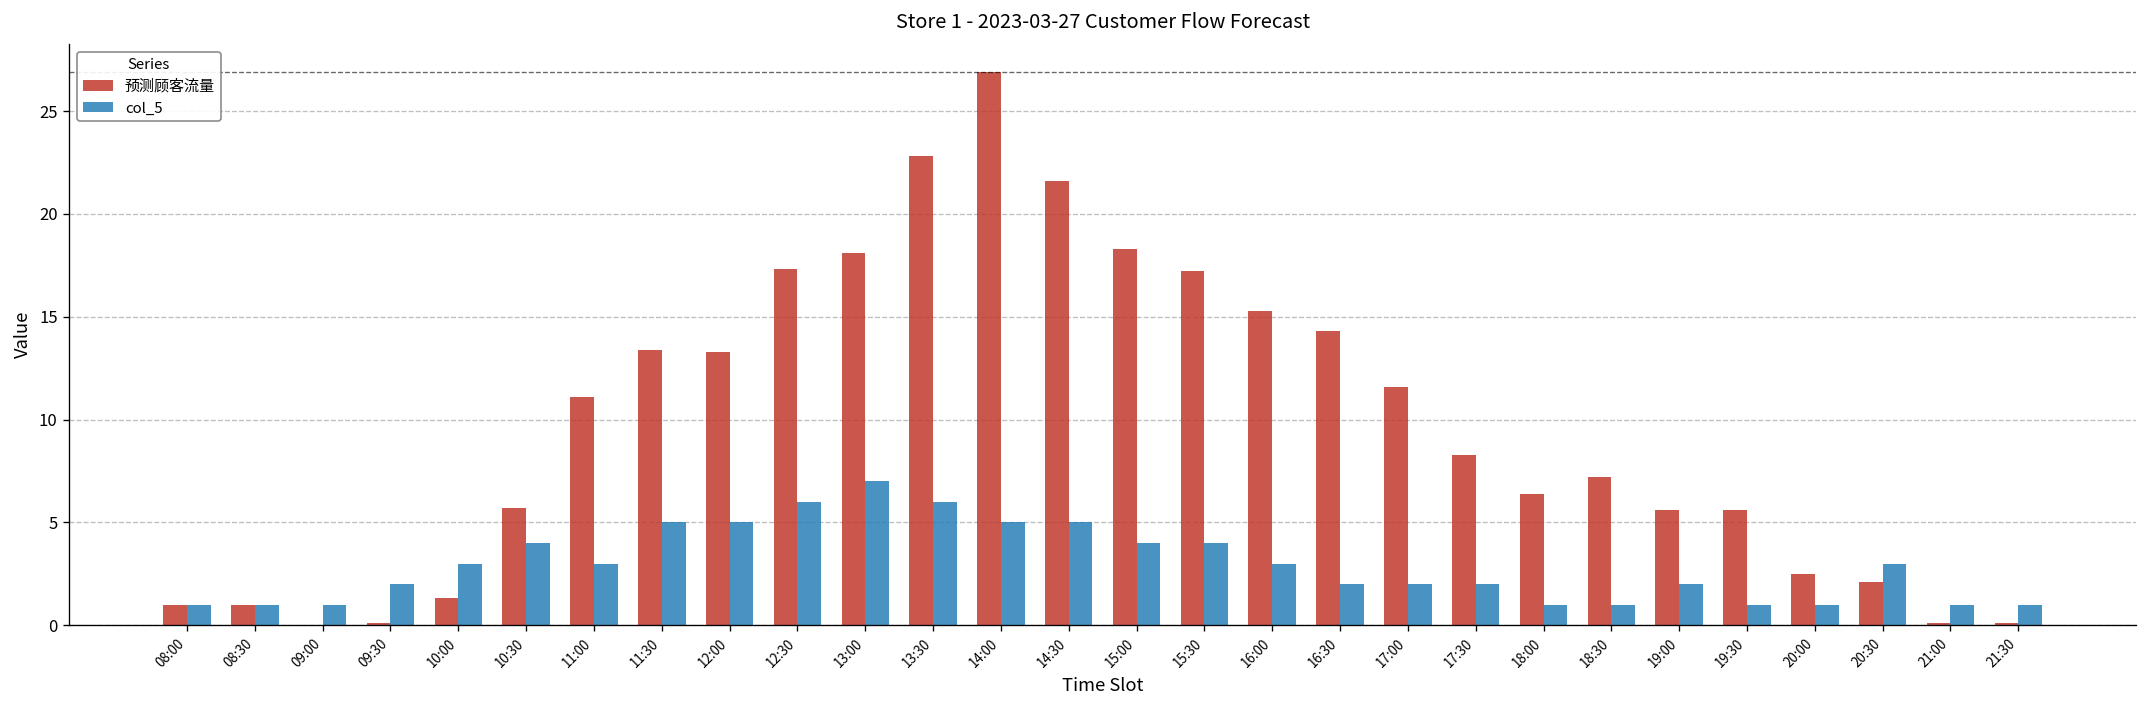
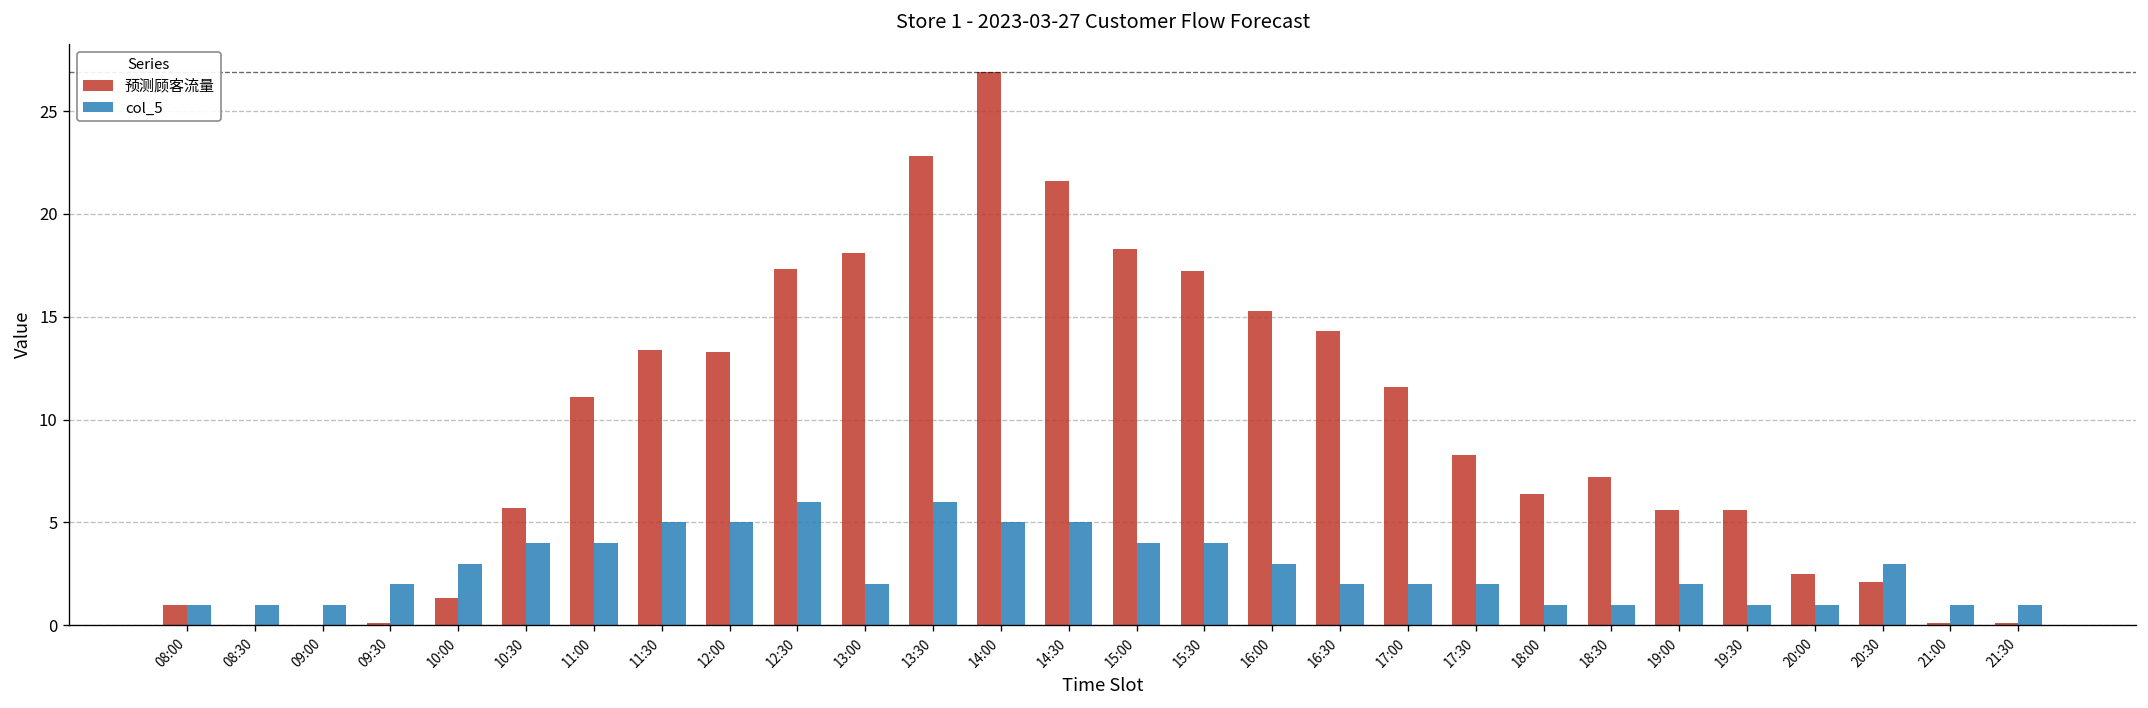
  {
    "预测顾客流量": {
      "08:00": 1,
-     "08:30": 1,
+     "08:30": 0,
      "09:00": 0,
      "10:00": 1.3,
      "10:30": 5.7,
      "11:00": 11,
      "11:30": 13.4,
      "12:00": 13.3,
      "12:30": 17.3,
      "13:00": 18,
      "13:30": 22.8,
      "14:00": 27,
      "14:30": 21.6,
      "15:00": 18.3,
      "15:30": 17.2,
      "16:00": 15.3,
      "16:30": 14.3,
      "17:00": 11.6,
      "17:30": 8.3,
      "18:00": 6.4,
      "18:30": 7.2,
      "19:00": 5.6,
      "19:30": 5.6,
      "20:00": 2.5,
      "20:30": 2
    },
    "col_5": {
      "08:00": 1,
      "08:30": 1,
      "09:00": 1,
      "09:30": 2,
      "10:00": 3,
      "10:30": 4,
-     "11:00": 3,
+     "11:00": 4,
      "11:30": 5,
      "12:00": 5,
      "12:30": 6,
-     "13:00": 7,
+     "13:00": 2,
      "13:30": 6,
      "14:00": 5,
      "14:30": 5,
      "15:00": 4,
      "15:30": 4,
      "16:00": 3,
      "16:30": 2,
      "17:00": 2,
      "17:30": 2,
      "18:00": 1,
      "18:30": 1,
      "19:00": 2,
      "19:30": 1,
      "20:00": 1,
      "20:30": 3,
      "21:00": 1,
      "21:30": 1
    }
  }
